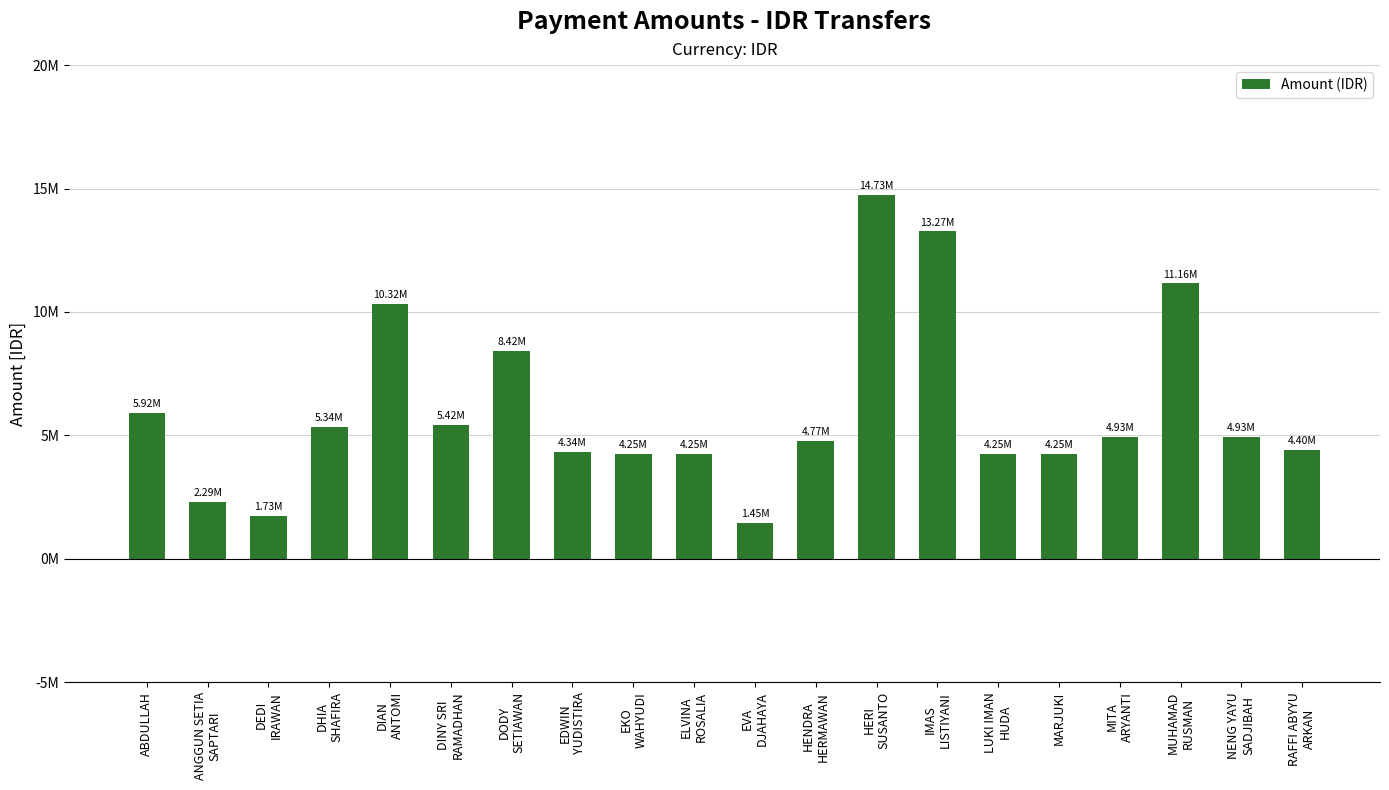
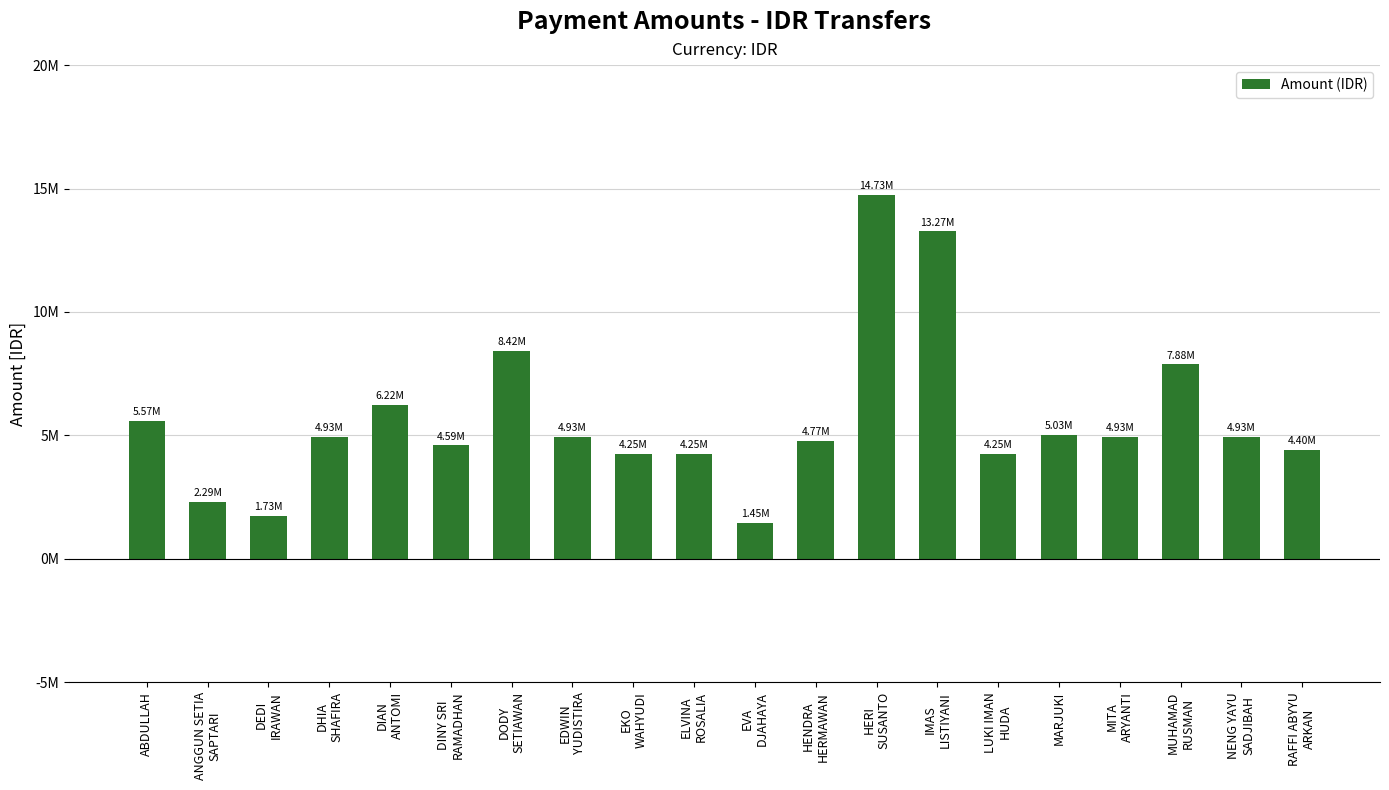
  {
-   "ABDULLAH": "5.92M",
+   "ABDULLAH": "5.57M",
    "ANGGUN SETIA SAPTARI": "2.29M",
    "DEDI IRAWAN": "1.73M",
-   "DHIA SHAFIRA": "5.34M",
-   "DIAN ANTOMI": "10.32M",
-   "DINY SRI RAMADHAN": "5.42M",
+   "DHIA SHAFIRA": "4.93M",
+   "DIAN ANTOMI": "6.22M",
+   "DINY SRI RAMADHAN": "4.59M",
    "DODY SETIAWAN": "8.42M",
-   "EDWIN YUDISTIRA": "4.34M",
+   "EDWIN YUDISTIRA": "4.93M",
    "EKO WAHYUDI": "4.25M",
    "ELVINA ROSALIA": "4.25M",
    "EVA DJAHAYA": "1.45M",
    "HENDRA HERMAWAN": "4.77M",
    "HERI SUSANTO": "14.73M",
    "IMAS LISTIYANI": "13.27M",
    "LUKI IMAN HUDA": "4.25M",
-   "MARJUKI": "4.25M",
+   "MARJUKI": "5.03M",
    "MITA ARYANTI": "4.93M",
-   "MUHAMAD RUSMAN": "11.16M",
+   "MUHAMAD RUSMAN": "7.88M",
    "NENG YAYU SADJIBAH": "4.93M",
    "RAFFI ABYYU ARKAN": "4.40M"
  }
